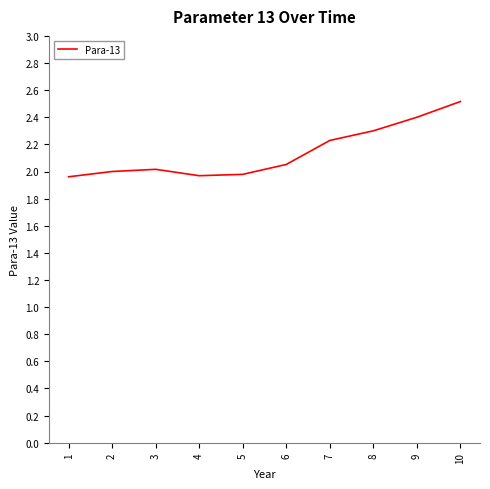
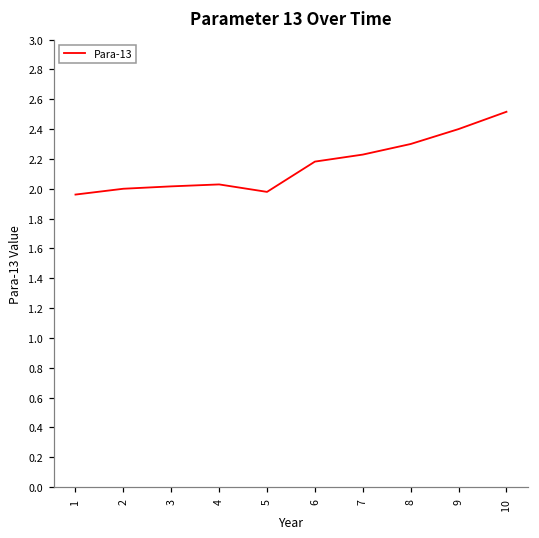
  {
    "1": 1.96,
    "2": 2.00,
    "3": 2.02,
-   "4": 1.97,
+   "4": 2.03,
    "5": 1.98,
-   "6": 2.05,
+   "6": 2.18,
    "7": 2.23,
    "8": 2.30,
    "9": 2.40,
    "10": 2.52
  }
